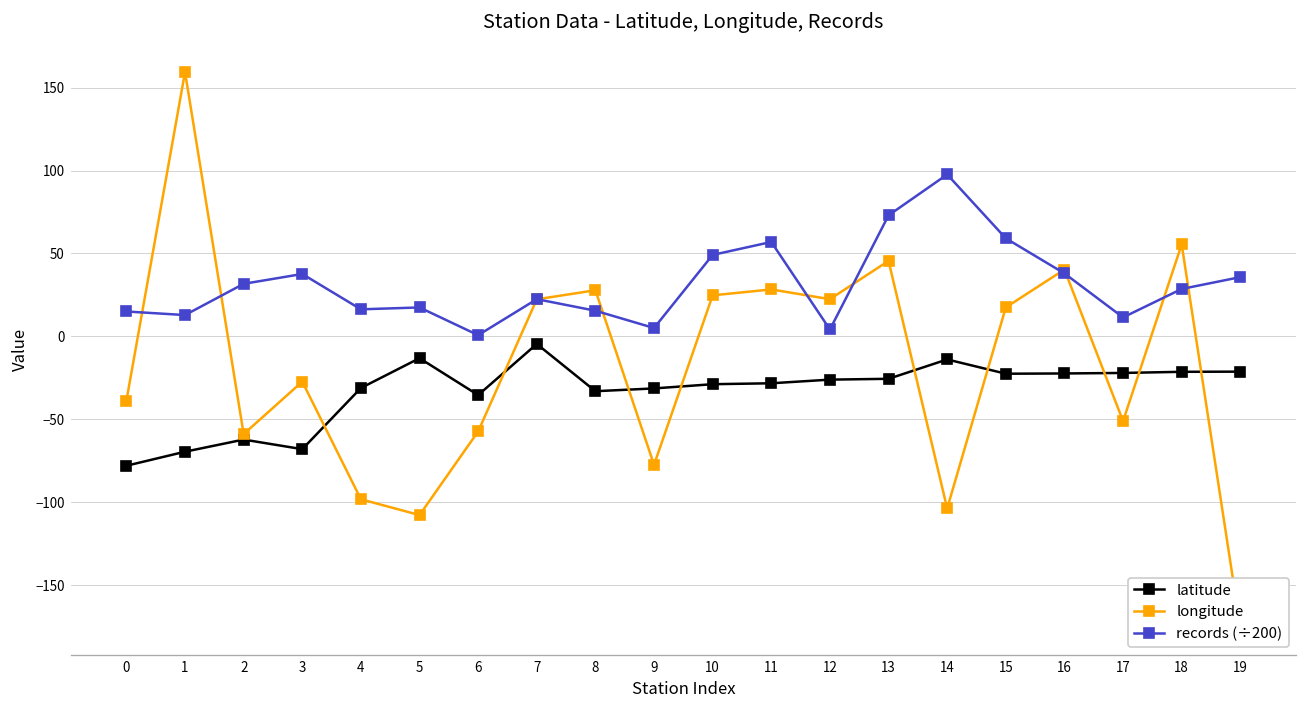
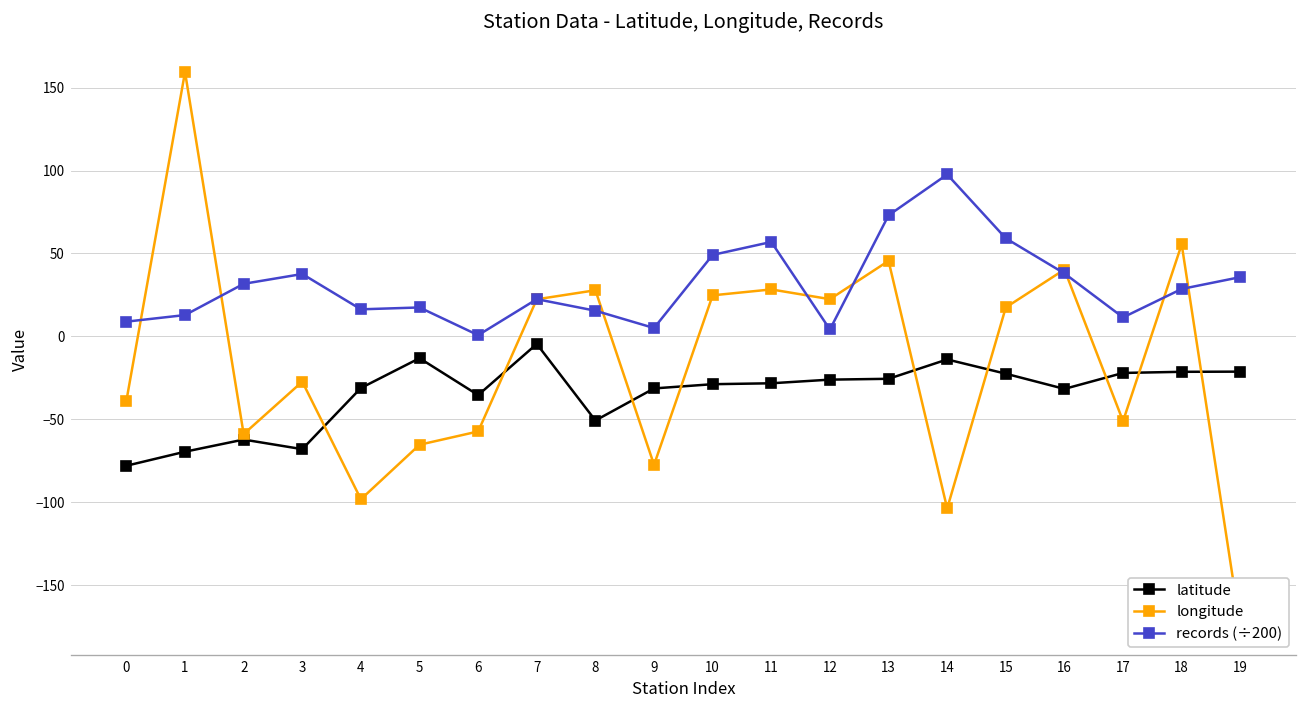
  {
    "latitude": {
      "0": -78,
      "1": -70,
      "2": -62,
      "3": -68,
      "4": -31,
      "5": -13,
      "6": -35,
      "7": -5,
-     "8": -33,
+     "8": -51,
      "9": -31,
      "10": -29,
      "11": -28,
      "12": -26,
      "13": -26,
      "14": -14,
      "15": -22,
-     "16": -22,
+     "16": -32,
      "17": -22,
      "18": -21,
      "19": -21
    },
    "longitude": {
      "0": -39,
      "1": 159,
      "2": -59,
      "3": -27,
      "4": -98,
-     "5": -108,
+     "5": -65,
      "6": -57,
      "8": 28,
      "9": -77,
      "10": 25,
      "11": 28,
      "12": 22,
      "13": 46,
      "14": -104,
      "15": 17,
      "16": 40,
      "17": -51,
      "18": 55
    },
    "records (÷200)": {
-     "0": 15,
+     "0": 9,
      "1": 13,
      "2": 32,
      "3": 38,
      "4": 16,
      "5": 17,
      "6": 1,
      "8": 15,
      "9": 5,
      "10": 49,
      "11": 57,
      "12": 4,
      "13": 73,
      "14": 98,
      "15": 59,
      "16": 38,
      "17": 11,
      "18": 29,
      "19": 36
    }
  }
